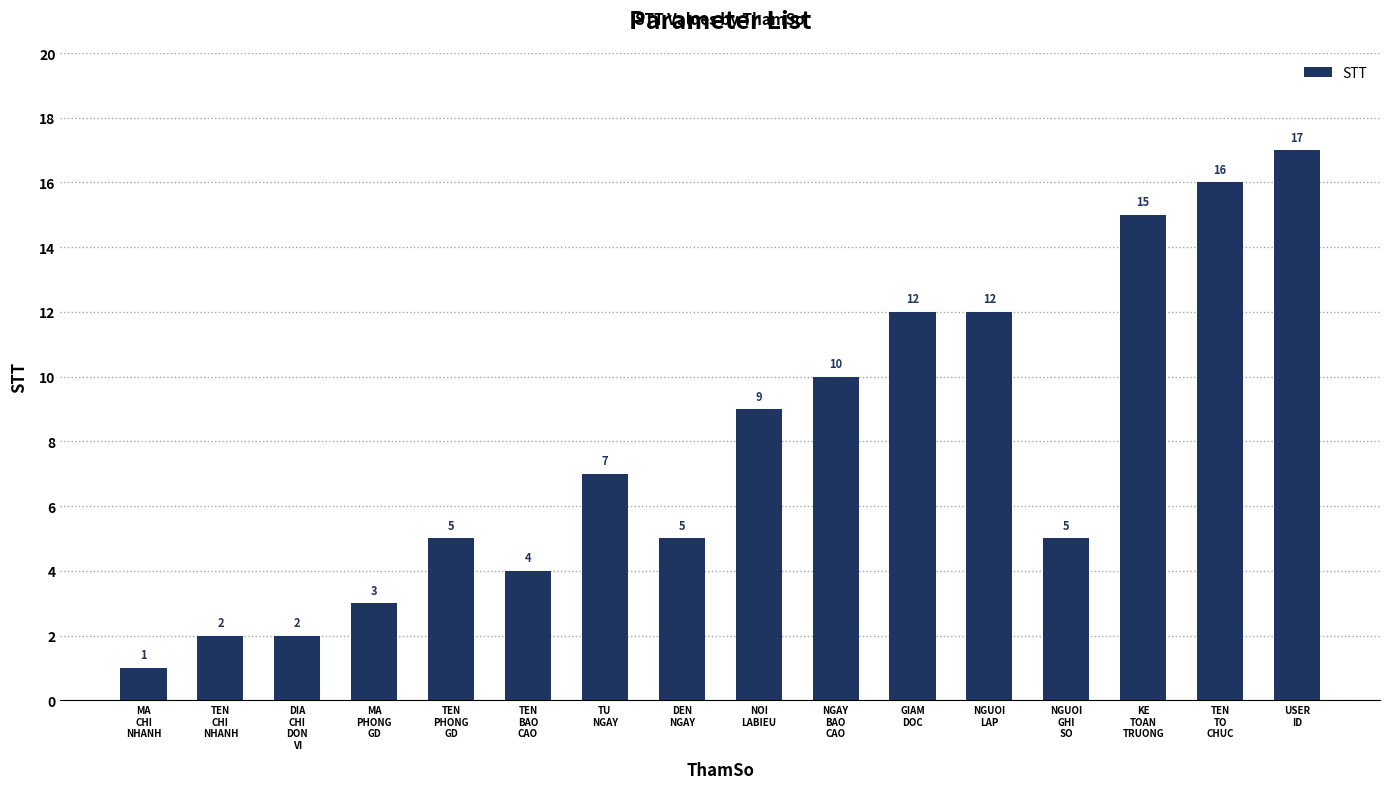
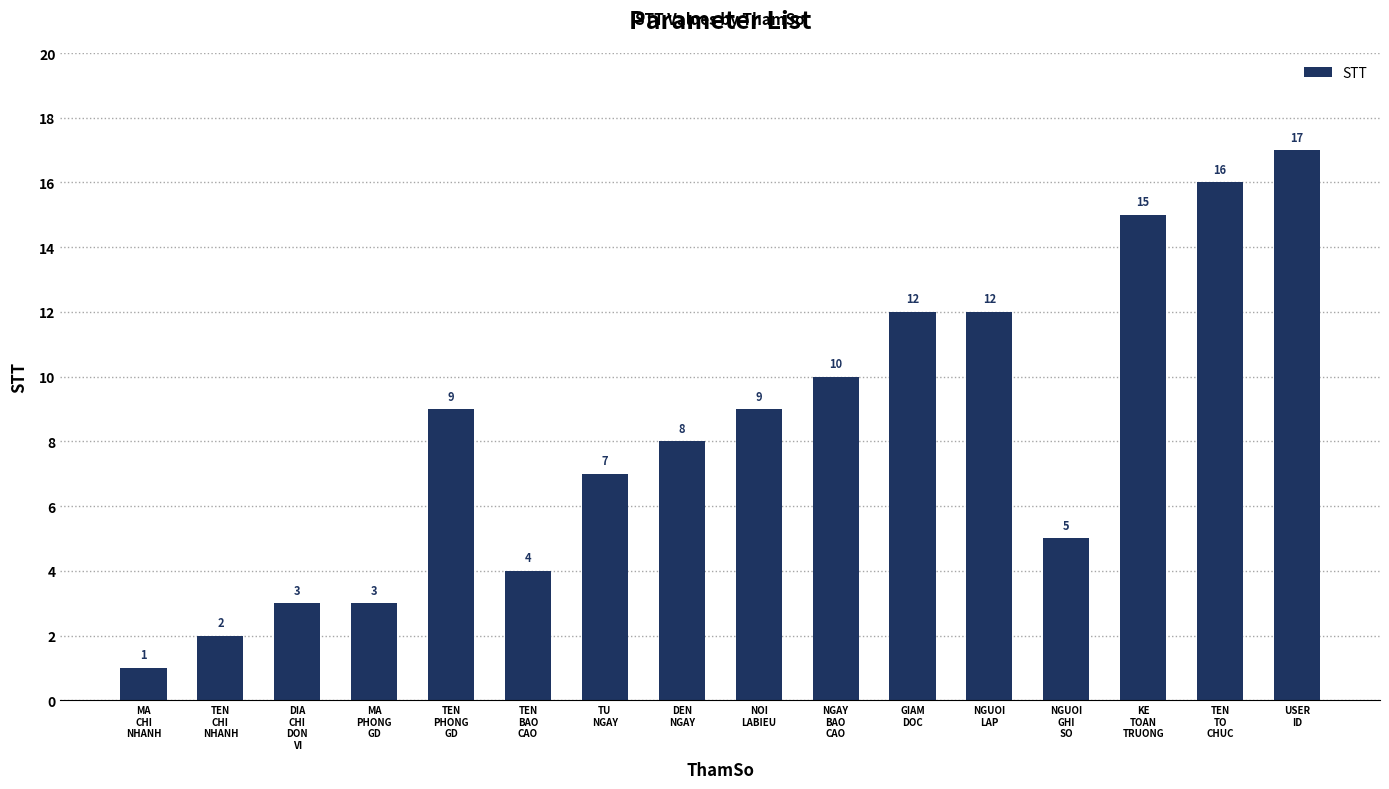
  {
    "MA CHI NHANH": 1,
    "TEN CHI NHANH": 2,
-   "DIA CHI DON VI": 2,
+   "DIA CHI DON VI": 3,
    "MA PHONG GD": 3,
-   "TEN PHONG GD": 5,
+   "TEN PHONG GD": 9,
    "TEN BAO CAO": 4,
    "TU NGAY": 7,
-   "DEN NGAY": 5,
+   "DEN NGAY": 8,
    "NOI LABIEU": 9,
    "NGAY BAO CAO": 10,
    "GIAM DOC": 12,
    "NGUOI LAP": 12,
    "NGUOI GHI SO": 5,
    "KE TOAN TRUONG": 15,
    "TEN TO CHUC": 16,
    "USER ID": 17
  }
